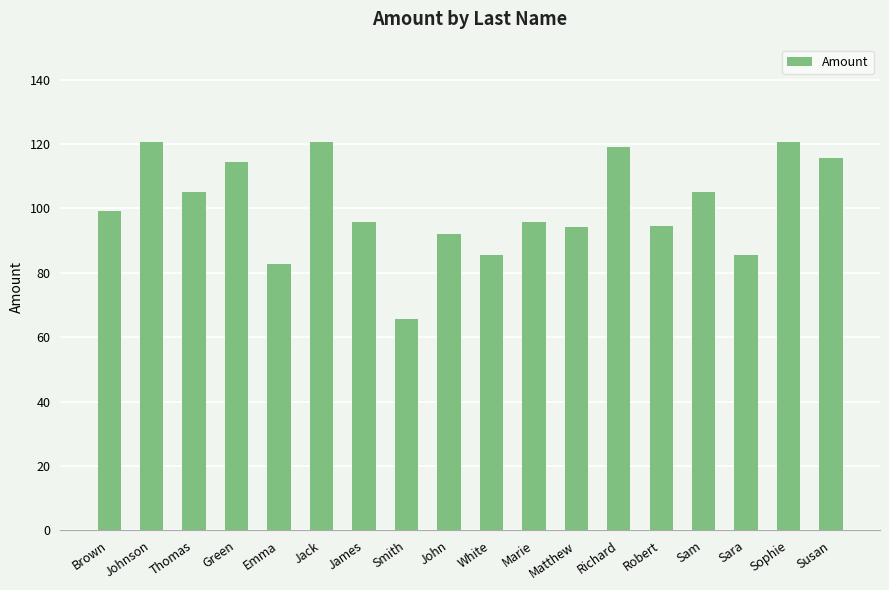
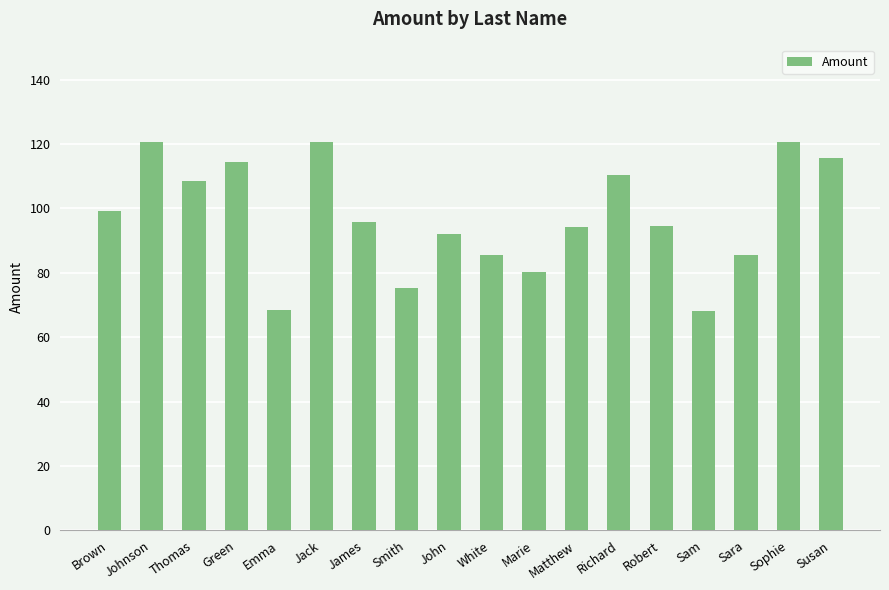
  {
    "Brown": 99,
    "Johnson": 121,
-   "Thomas": 105,
+   "Thomas": 109,
    "Green": 114,
-   "Emma": 83,
+   "Emma": 68,
    "Jack": 121,
    "James": 96,
-   "Smith": 66,
+   "Smith": 75,
    "John": 92,
    "White": 86,
-   "Marie": 96,
+   "Marie": 80,
    "Matthew": 94,
-   "Richard": 119,
+   "Richard": 110,
    "Robert": 95,
-   "Sam": 105,
+   "Sam": 68,
    "Sara": 86,
    "Sophie": 121,
    "Susan": 116
  }
